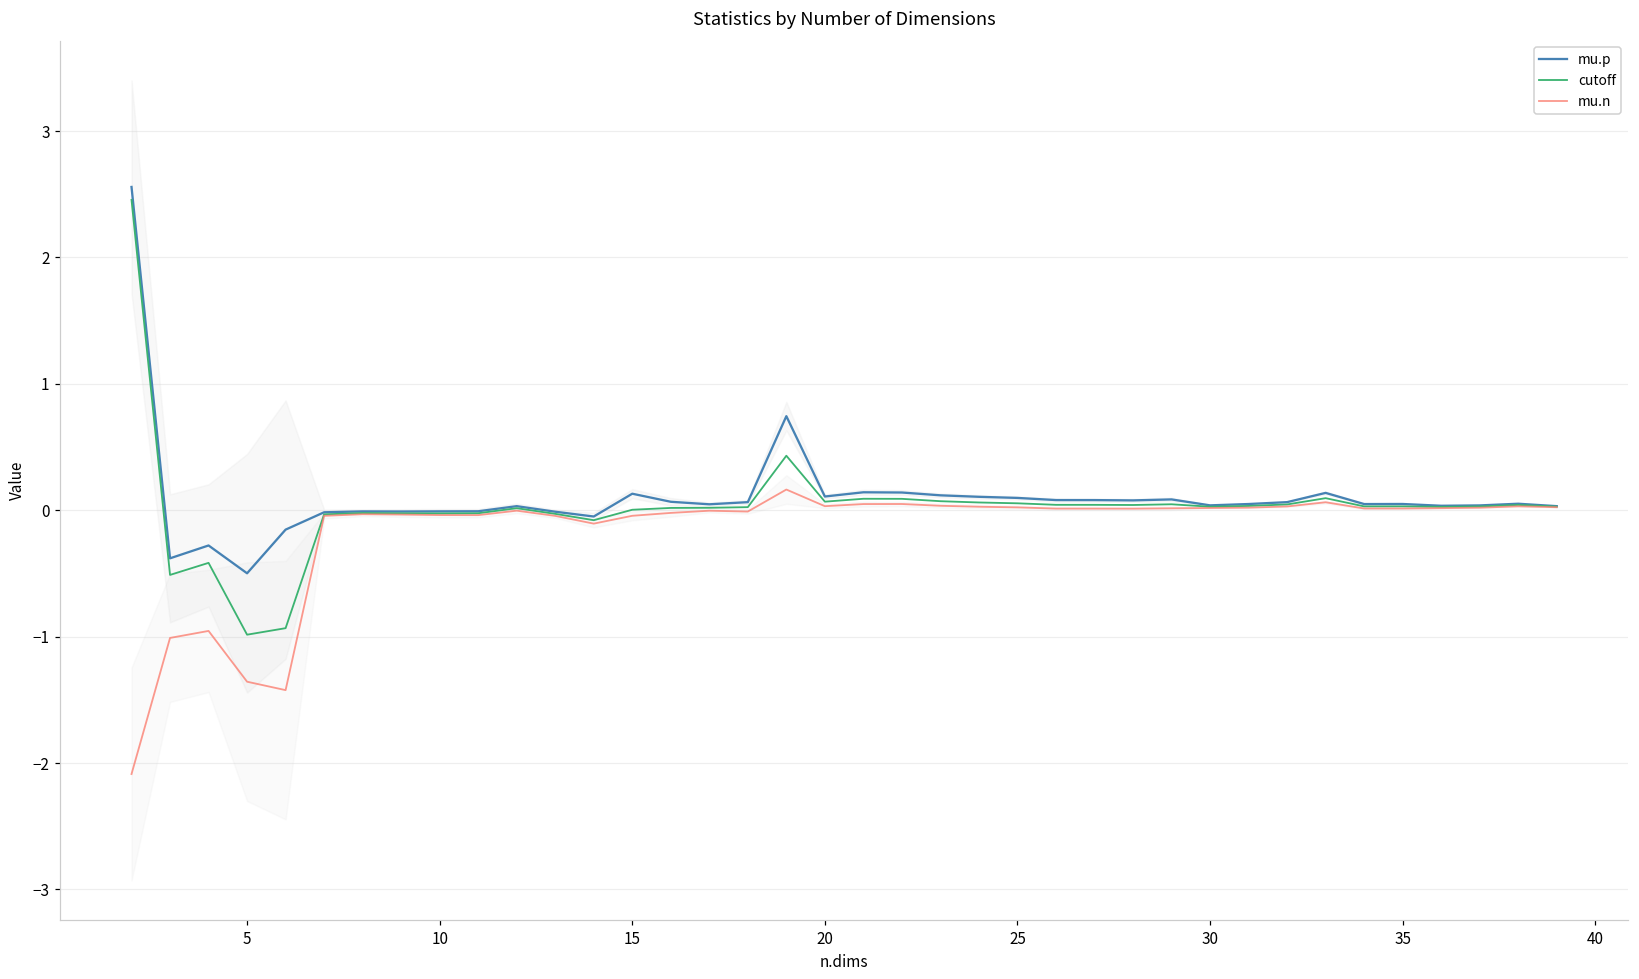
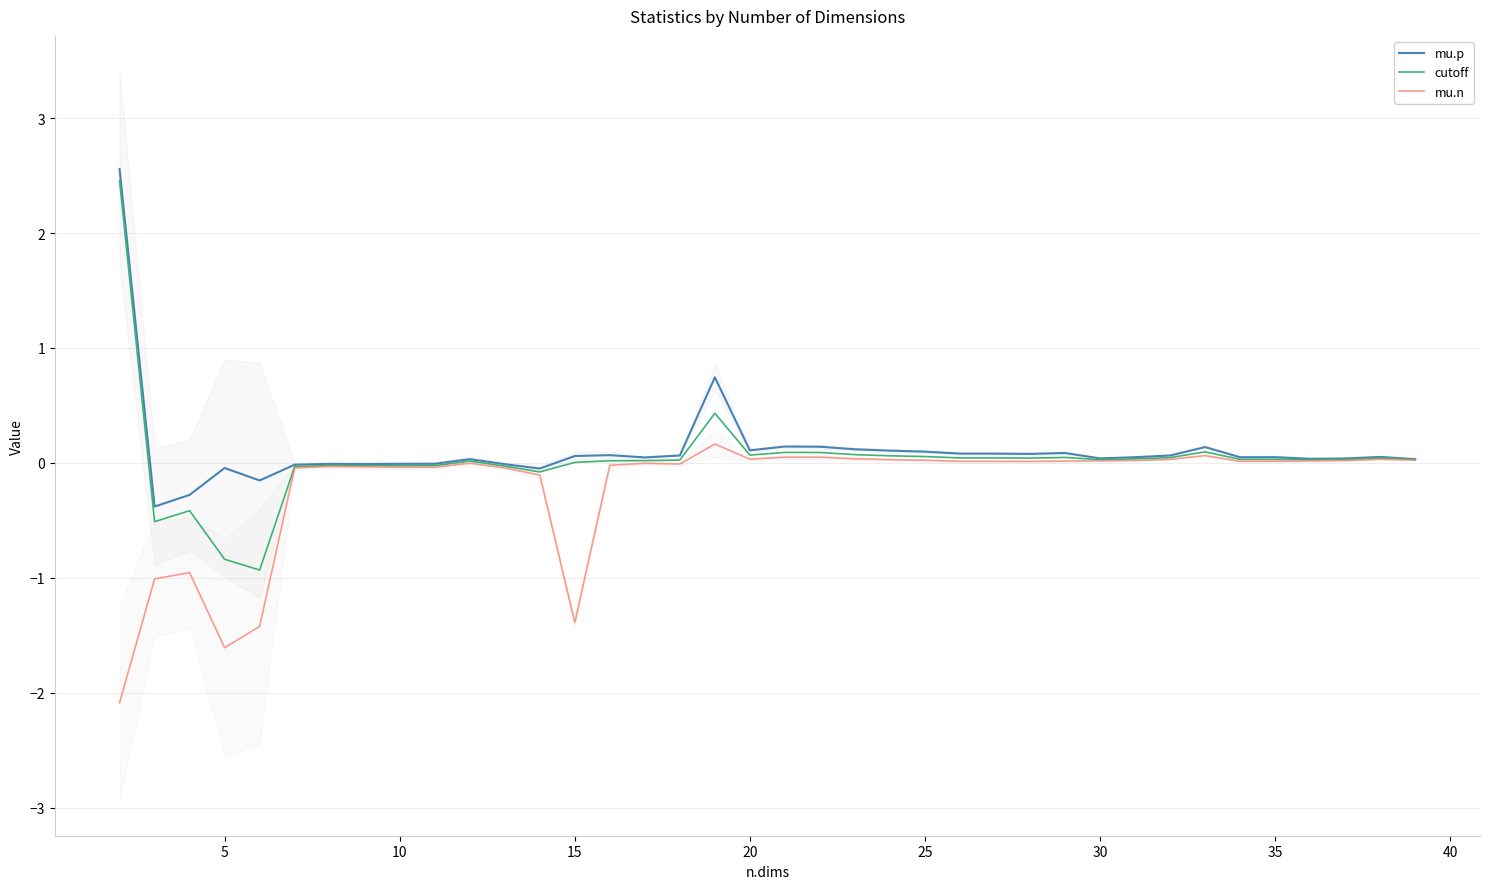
  {
    "mu.p": {
-     "5": -0.50,
-     "15": 0.13
+     "5": -0.04,
+     "15": 0.06
    },
    "cutoff": {
-     "5": -0.98
+     "5": -0.84
    },
    "mu.n": {
-     "5": -1.36,
-     "15": -0.04
+     "5": -1.61,
+     "15": -1.39
    }
  }
